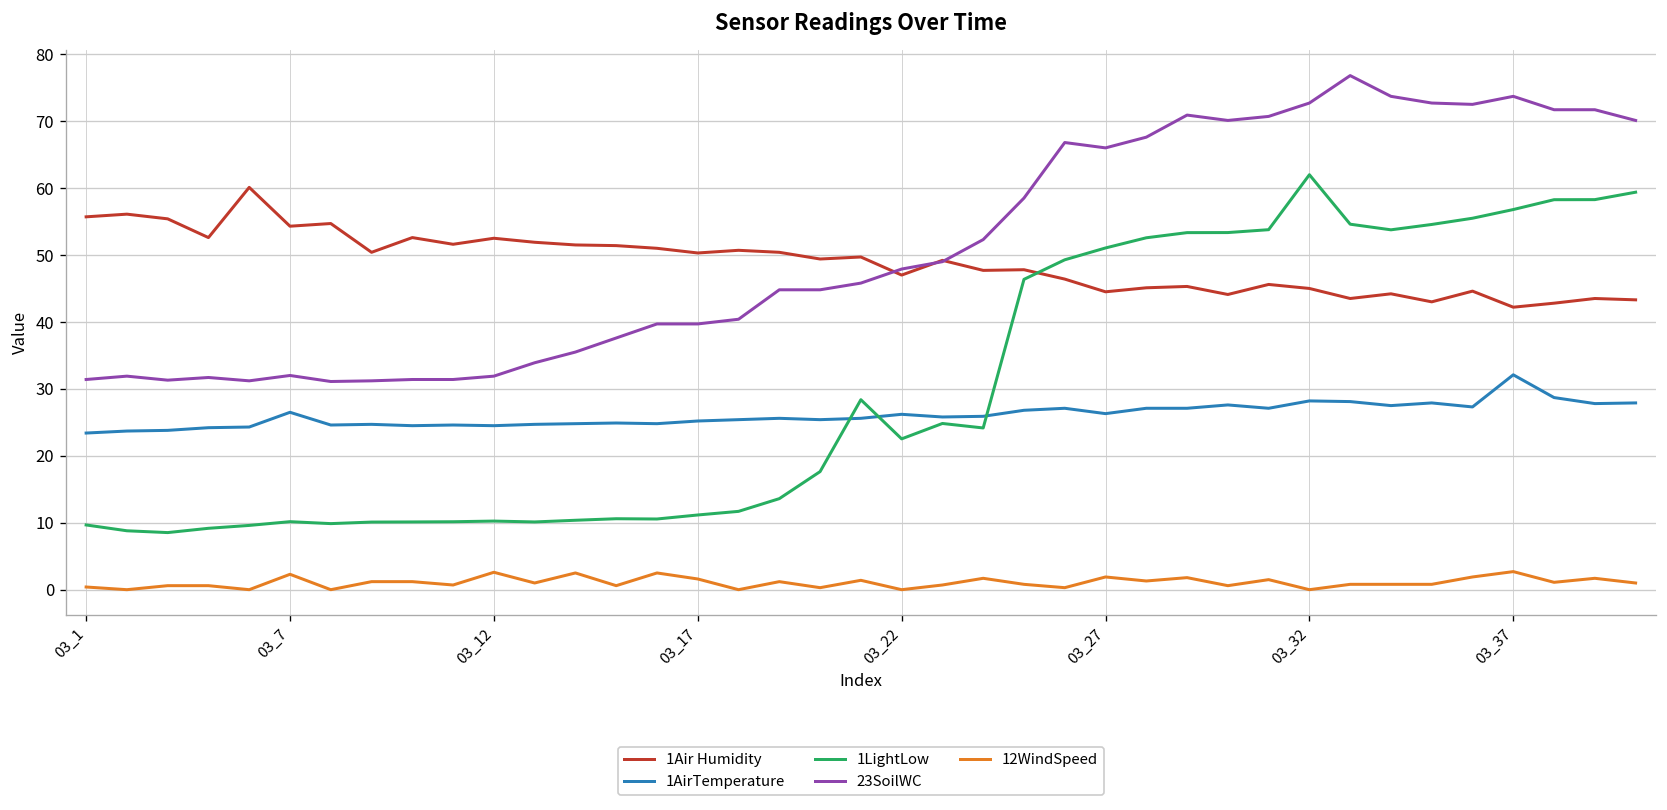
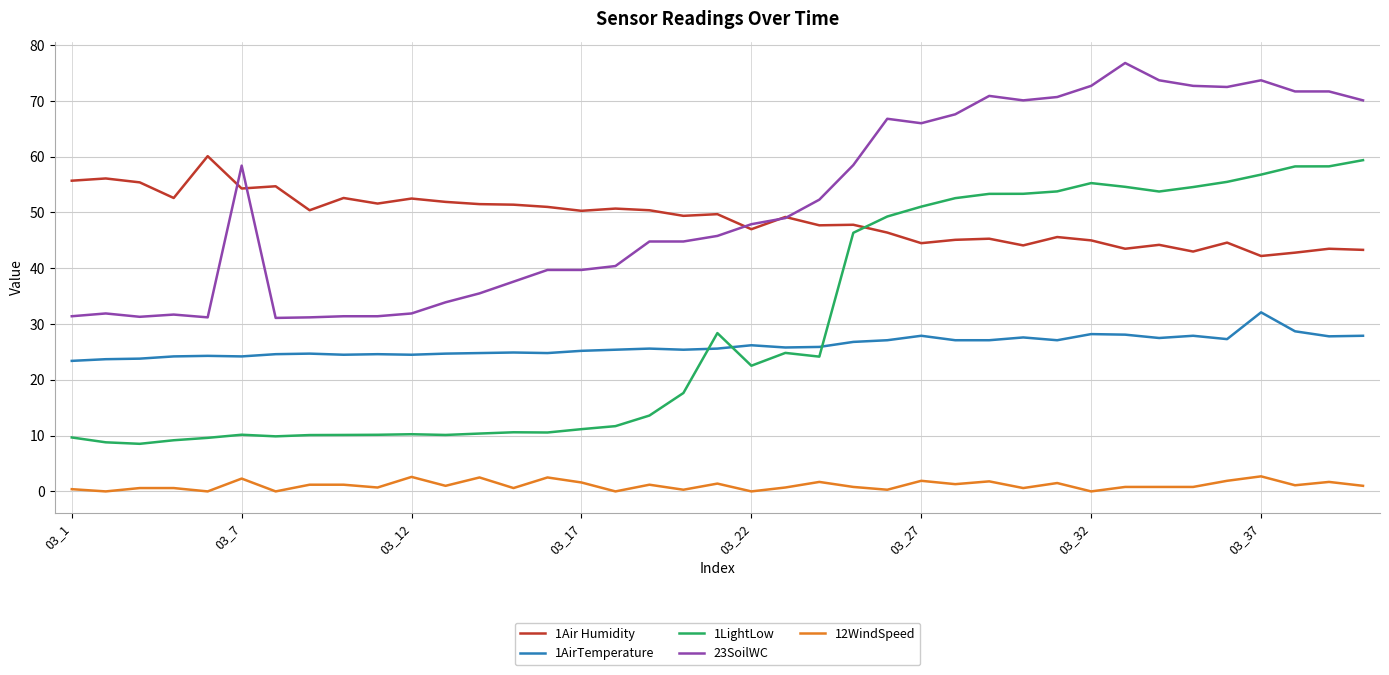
  {
    "1Air Humidity": {
      "03_1": 56,
      "03_7": 54,
      "03_12": 53,
      "03_17": 50,
      "03_22": 47,
      "03_27": 45,
      "03_32": 45,
      "03_37": 42
    },
    "1AirTemperature": {
      "03_1": 23,
-     "03_7": 27,
+     "03_7": 24,
      "03_12": 25,
      "03_17": 25,
      "03_22": 26,
-     "03_27": 26,
+     "03_27": 28,
      "03_32": 28,
      "03_37": 32
    },
    "1LightLow": {
      "03_1": 10,
      "03_7": 10,
      "03_12": 10,
      "03_17": 11,
      "03_22": 23,
      "03_27": 51,
-     "03_32": 62,
+     "03_32": 55,
      "03_37": 57
    },
    "23SoilWC": {
      "03_1": 31,
-     "03_7": 32,
+     "03_7": 58,
      "03_12": 32,
      "03_17": 40,
      "03_22": 48,
      "03_27": 66,
      "03_32": 73,
      "03_37": 74
    },
    "12WindSpeed": {
      "03_1": 0,
      "03_7": 2,
      "03_12": 3,
      "03_17": 2,
      "03_22": 0,
      "03_27": 2,
      "03_32": 0,
      "03_37": 3
    }
  }
